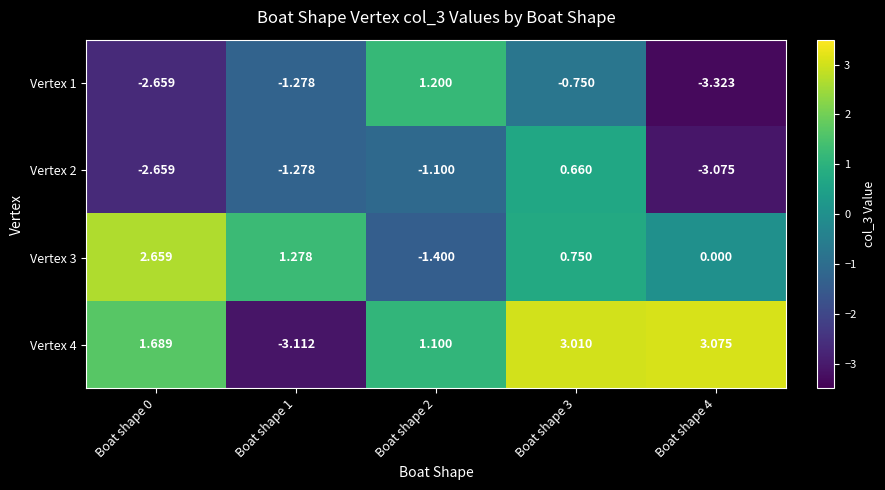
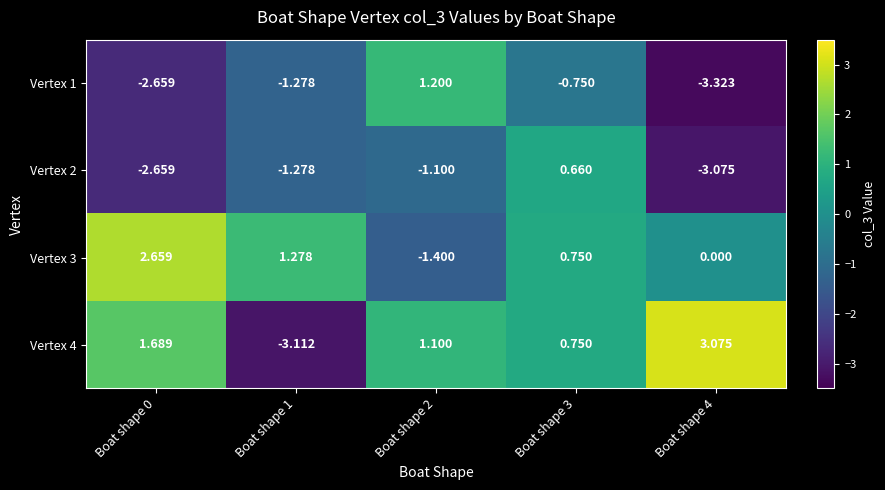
  {
    "Vertex 1": {
      "Boat shape 0": -2.659,
      "Boat shape 1": -1.278,
      "Boat shape 2": 1.200,
      "Boat shape 3": -0.750,
      "Boat shape 4": -3.323
    },
    "Vertex 2": {
      "Boat shape 0": -2.659,
      "Boat shape 1": -1.278,
      "Boat shape 2": -1.100,
      "Boat shape 3": 0.660,
      "Boat shape 4": -3.075
    },
    "Vertex 3": {
      "Boat shape 0": 2.659,
      "Boat shape 1": 1.278,
      "Boat shape 2": -1.400,
      "Boat shape 3": 0.750,
      "Boat shape 4": 0.000
    },
    "Vertex 4": {
      "Boat shape 0": 1.689,
      "Boat shape 1": -3.112,
      "Boat shape 2": 1.100,
-     "Boat shape 3": 3.010,
+     "Boat shape 3": 0.750,
      "Boat shape 4": 3.075
    }
  }
